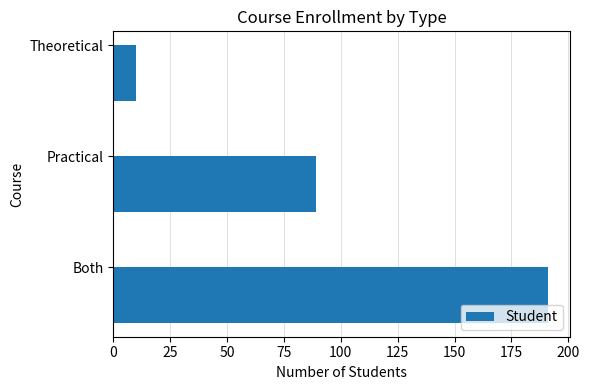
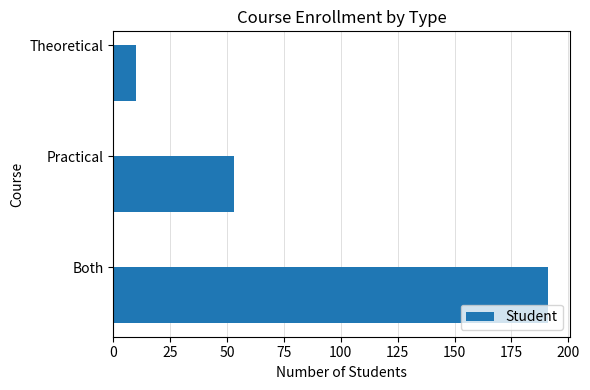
  {
    "Theoretical": 10,
-   "Practical": 89,
+   "Practical": 53,
    "Both": 191
  }
